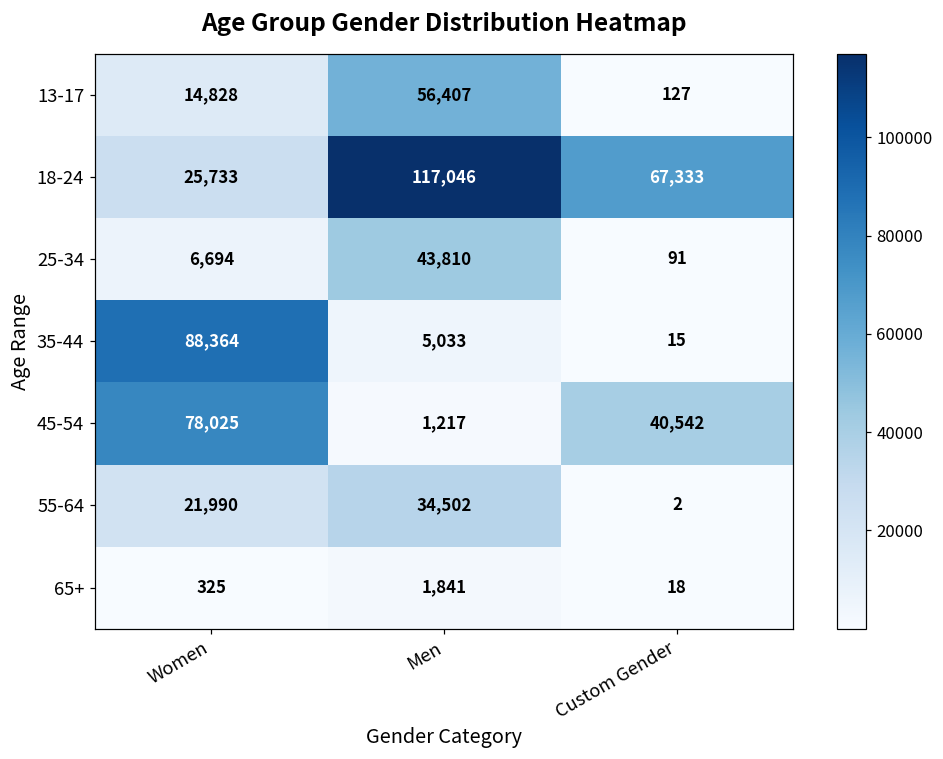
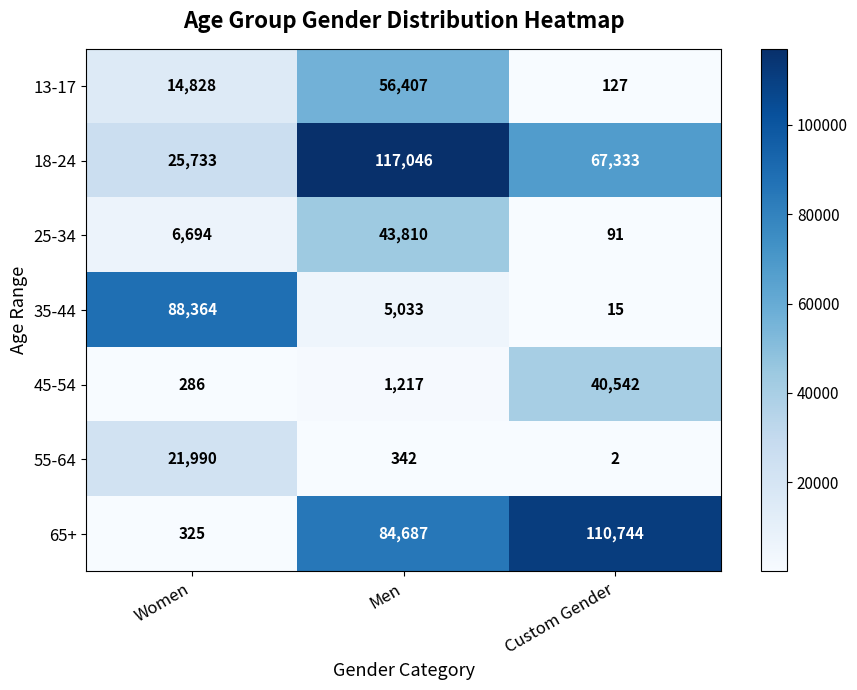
  {
    "13-17": {
      "Women": "14,828",
      "Men": "56,407",
      "Custom Gender": "127"
    },
    "18-24": {
      "Women": "25,733",
      "Men": "117,046",
      "Custom Gender": "67,333"
    },
    "25-34": {
      "Women": "6,694",
      "Men": "43,810",
      "Custom Gender": "91"
    },
    "35-44": {
      "Women": "88,364",
      "Men": "5,033",
      "Custom Gender": "15"
    },
    "45-54": {
-     "Women": "78,025",
+     "Women": "286",
      "Men": "1,217",
      "Custom Gender": "40,542"
    },
    "55-64": {
      "Women": "21,990",
-     "Men": "34,502",
+     "Men": "342",
      "Custom Gender": "2"
    },
    "65+": {
      "Women": "325",
-     "Men": "1,841",
-     "Custom Gender": "18"
+     "Men": "84,687",
+     "Custom Gender": "110,744"
    }
  }
